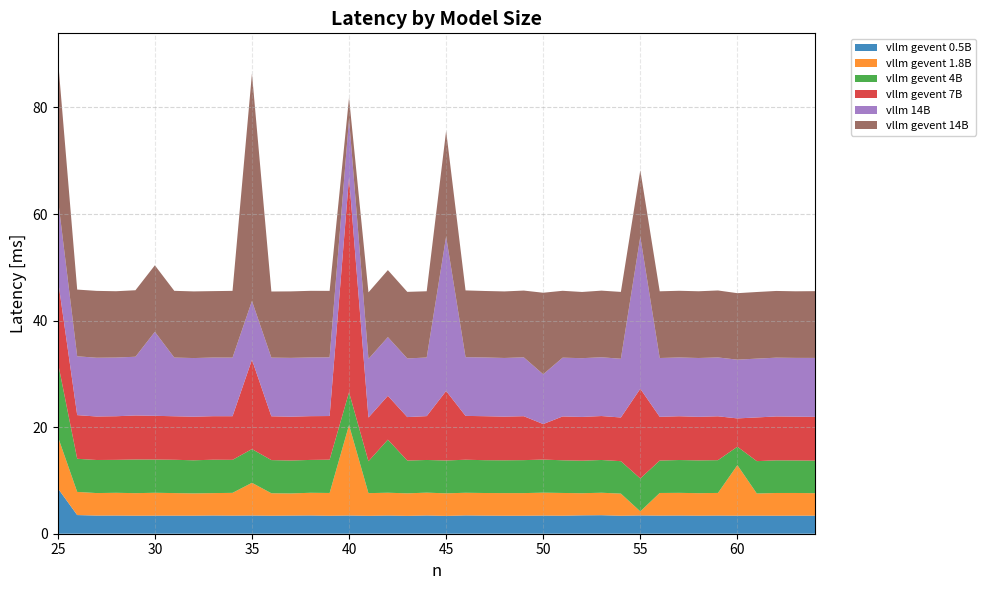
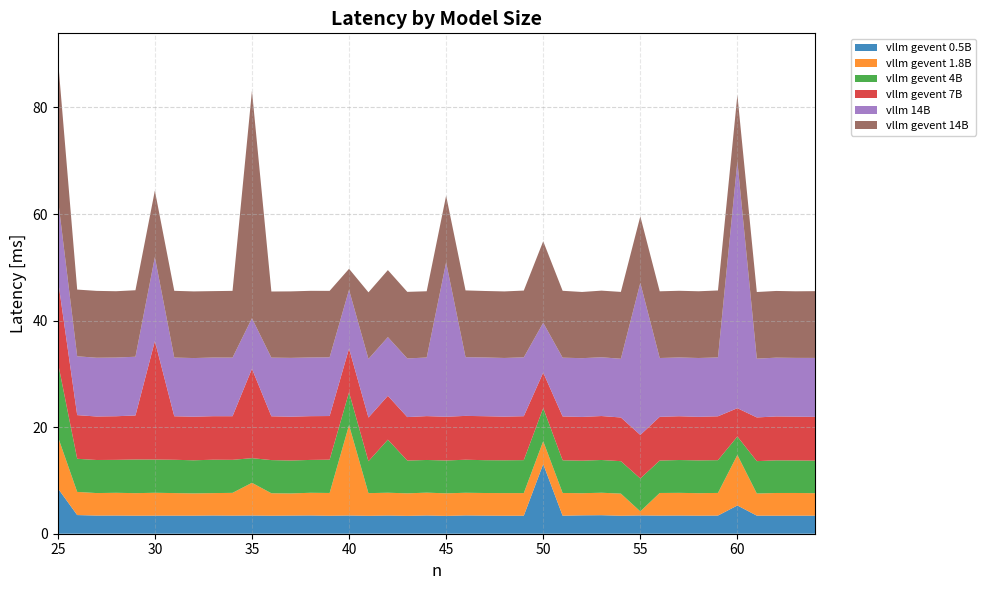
  {
    "vllm gevent 0.5B": {
      "25": 9,
      "30": 3,
      "35": 3,
      "40": 3,
      "45": 3,
-     "50": 3,
+     "50": 13,
      "55": 3,
-     "60": 3
+     "60": 5
    },
    "vllm gevent 1.8B": {
      "25": 10,
      "30": 4,
      "35": 6,
      "40": 17,
      "45": 4,
      "50": 4,
      "55": 1,
      "60": 9
    },
    "vllm gevent 4B": {
      "25": 14,
      "30": 6,
-     "35": 6,
+     "35": 5,
      "40": 6,
      "45": 6,
      "50": 6,
      "55": 6,
      "60": 3
    },
    "vllm gevent 7B": {
      "25": 16,
-     "30": 8,
+     "30": 22,
      "35": 17,
-     "40": 40,
-     "45": 13,
+     "40": 8,
+     "45": 8,
      "50": 7,
-     "55": 17,
+     "55": 8,
      "60": 5
    },
    "vllm 14B": {
      "25": 15,
      "30": 16,
-     "35": 11,
+     "35": 9,
      "40": 11,
      "45": 29,
      "50": 9,
      "55": 29,
-     "60": 11
+     "60": 46
    },
    "vllm gevent 14B": {
      "25": 26,
      "30": 12,
      "35": 43,
      "40": 4,
-     "45": 20,
+     "45": 13,
      "50": 15,
      "55": 12,
      "60": 12
    }
  }
